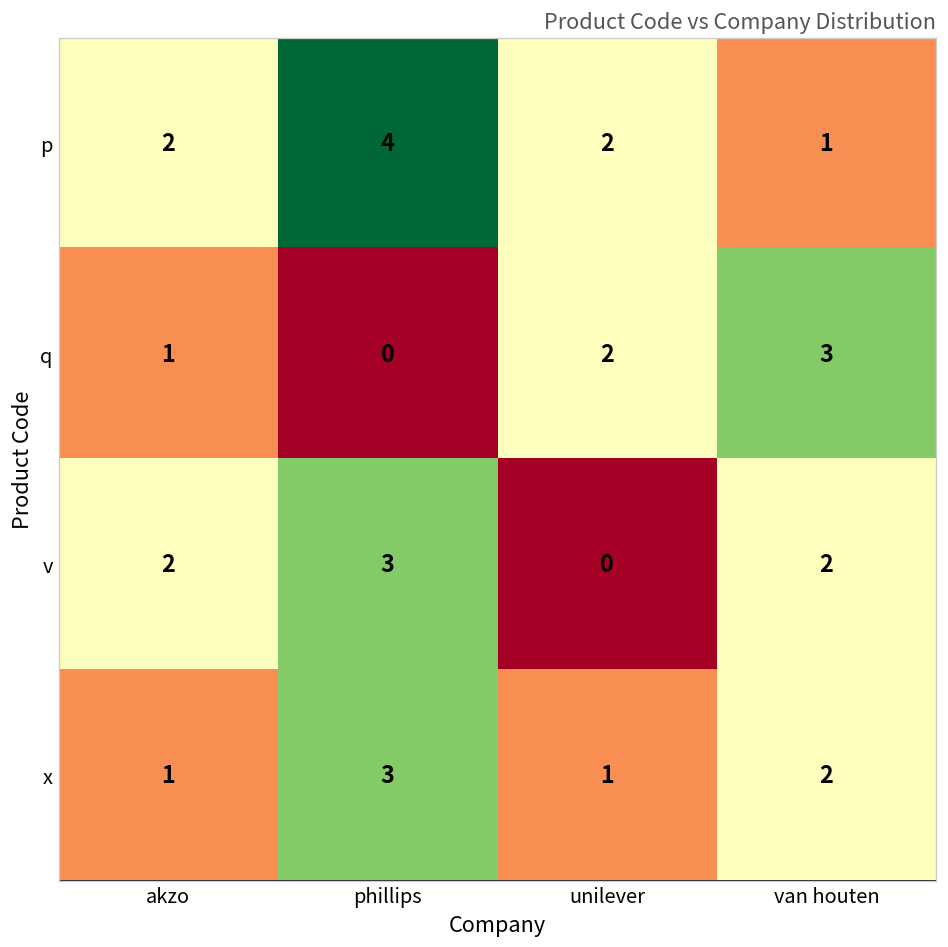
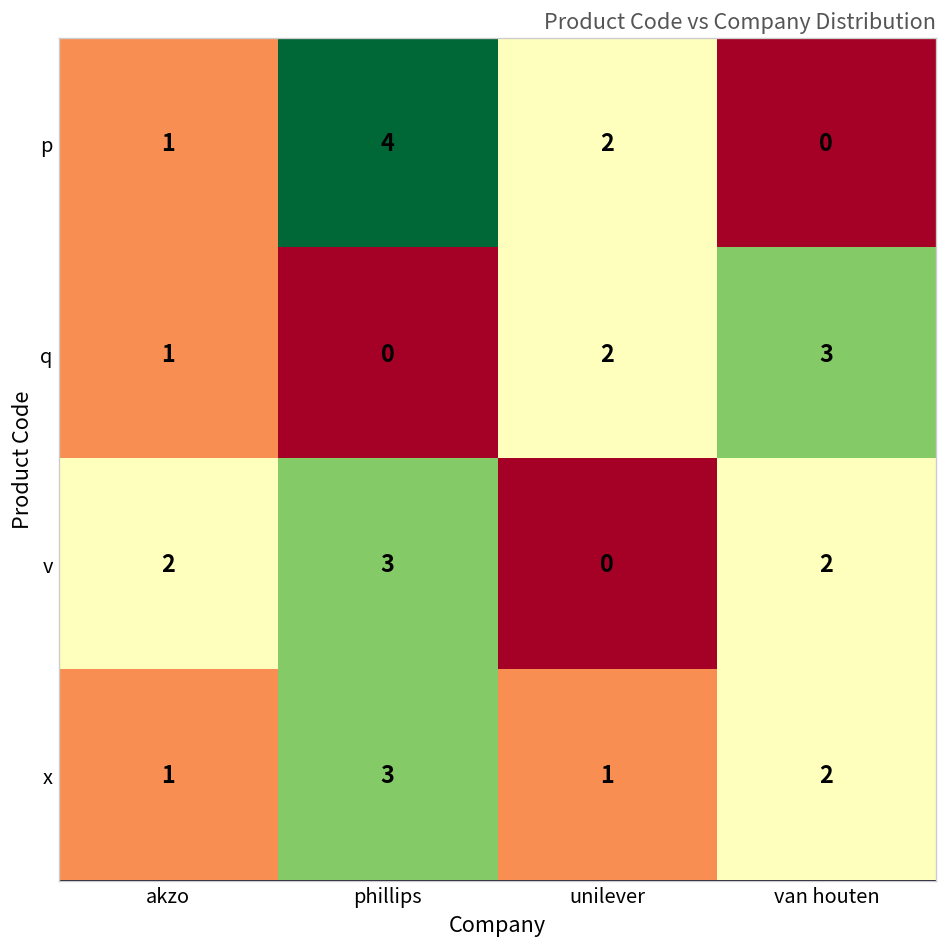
  {
    "p": {
-     "akzo": 2,
+     "akzo": 1,
      "phillips": 4,
      "unilever": 2,
-     "van houten": 1
+     "van houten": 0
    },
    "q": {
      "akzo": 1,
      "phillips": 0,
      "unilever": 2,
      "van houten": 3
    },
    "v": {
      "akzo": 2,
      "phillips": 3,
      "unilever": 0,
      "van houten": 2
    },
    "x": {
      "akzo": 1,
      "phillips": 3,
      "unilever": 1,
      "van houten": 2
    }
  }
